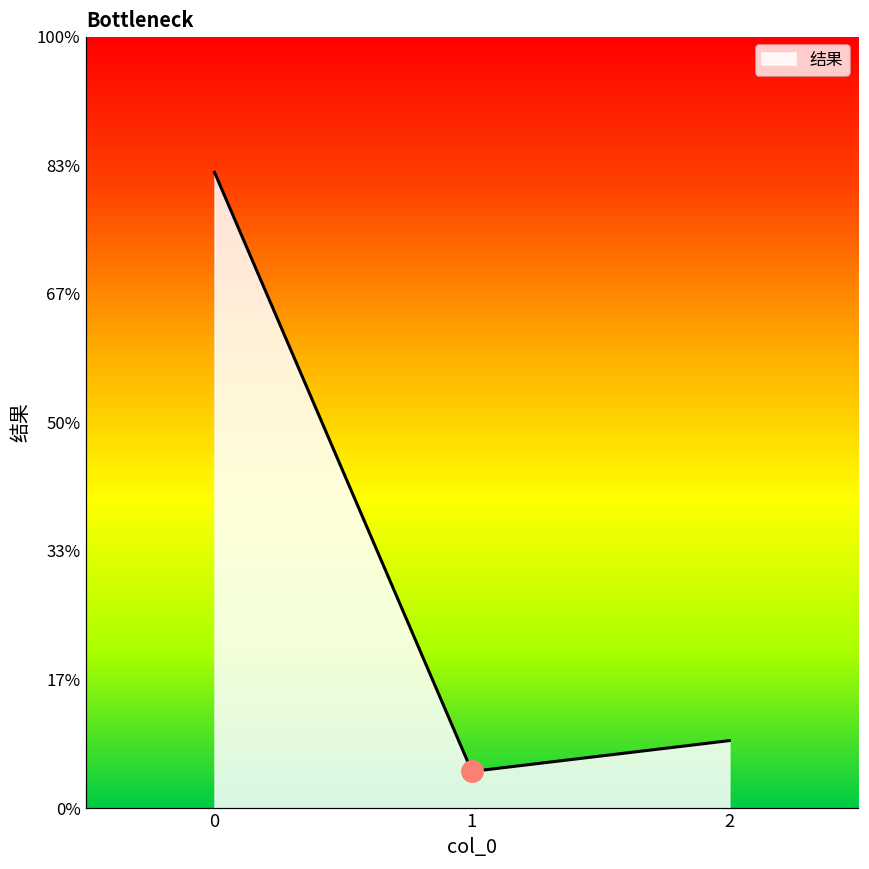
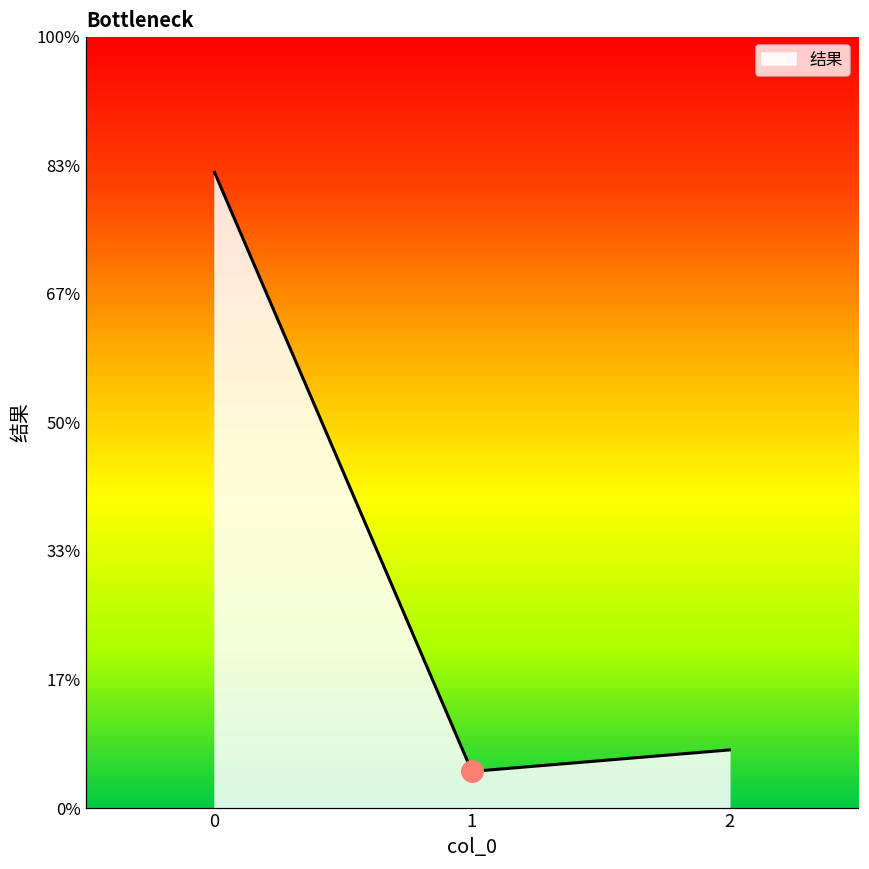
  {
    "结果": {
      "0": "82%",
-     "2": "9%"
+     "2": "8%"
    }
  }
